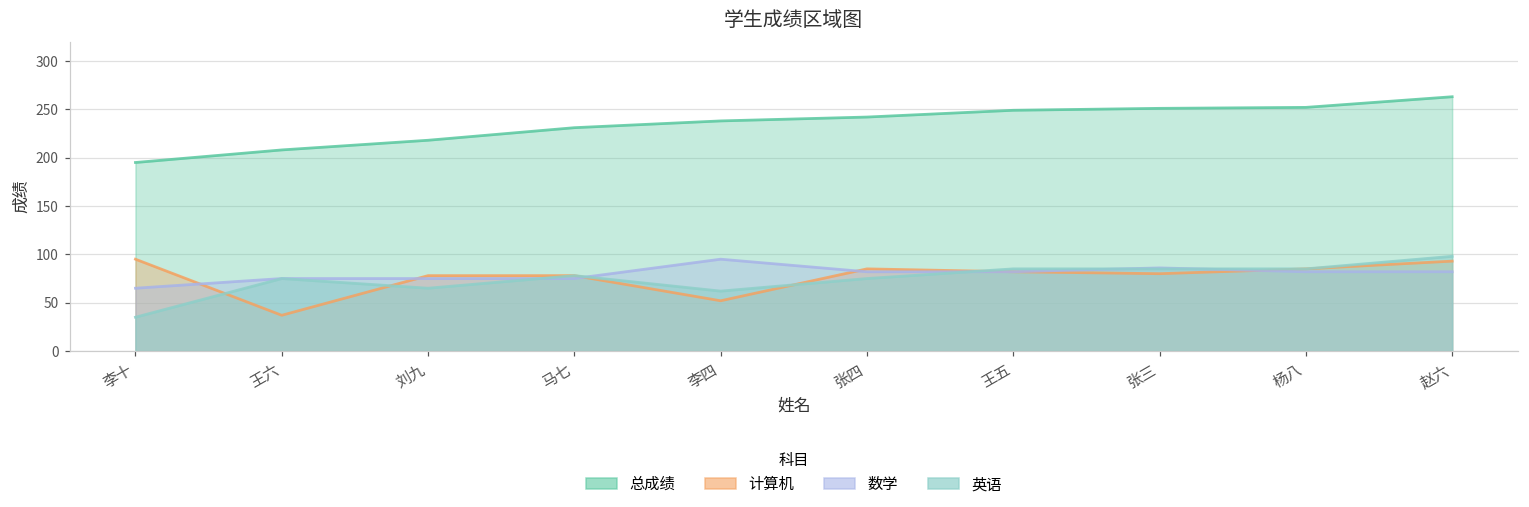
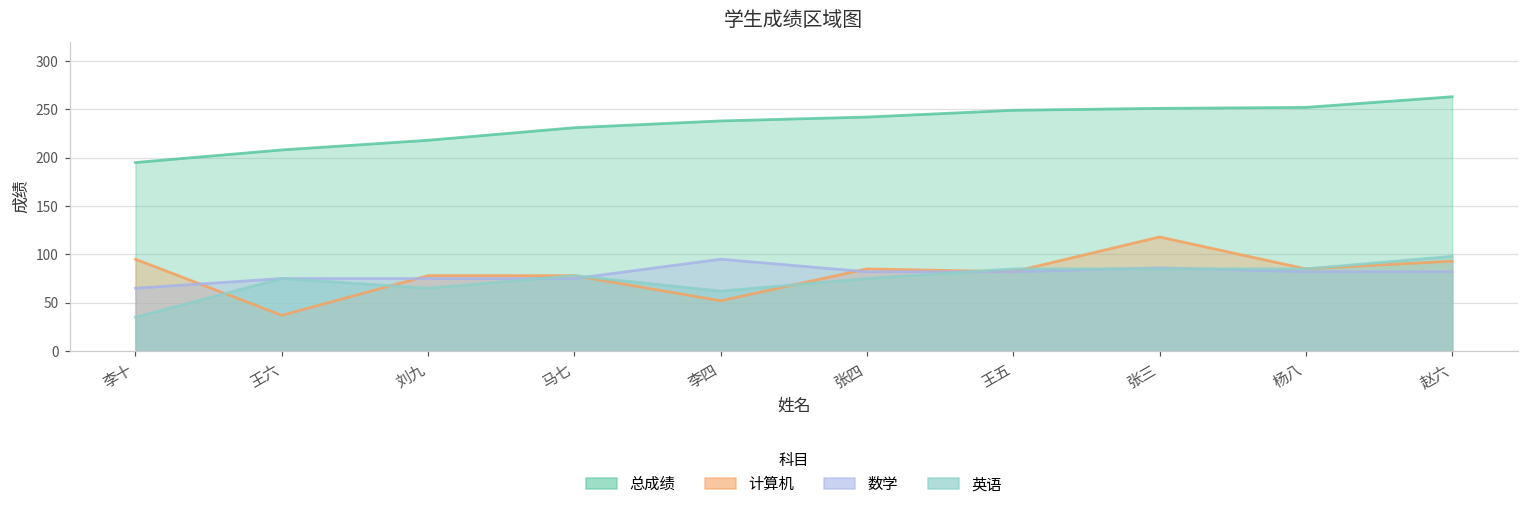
  {
    "计算机": {
      "李十": 100,
      "王六": 40,
      "刘九": 80,
      "李四": 50,
      "张四": 90,
-     "张三": 80,
+     "张三": 120,
      "赵六": 90
    }
  }
